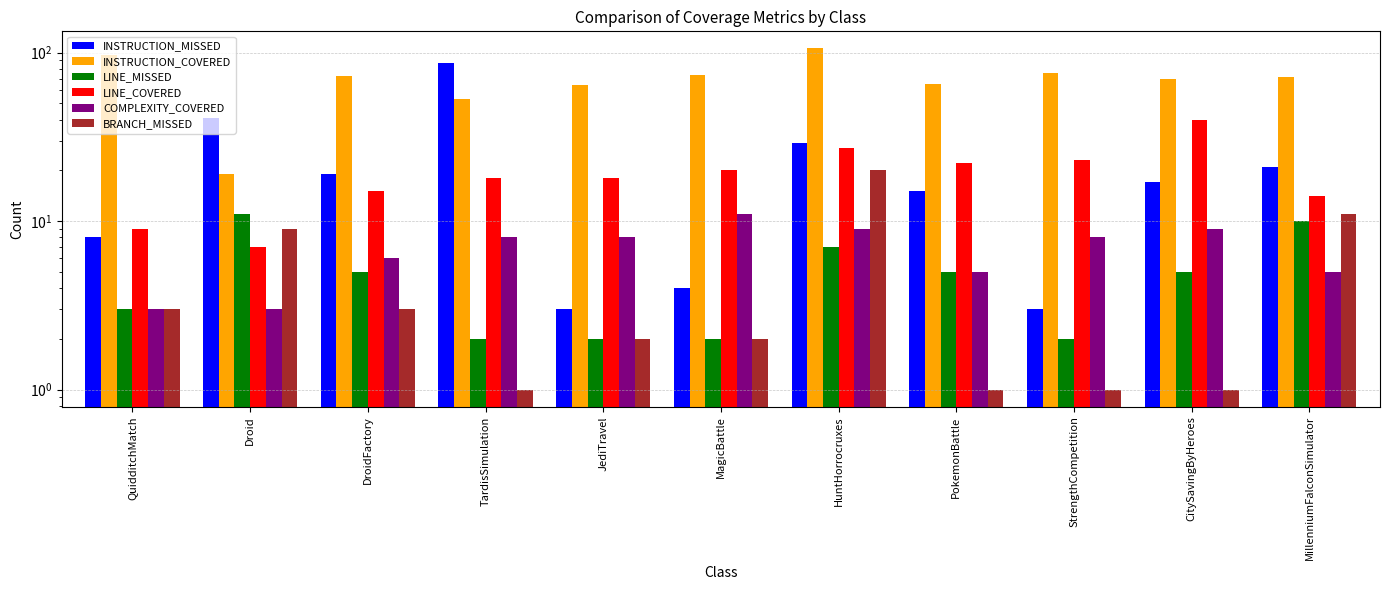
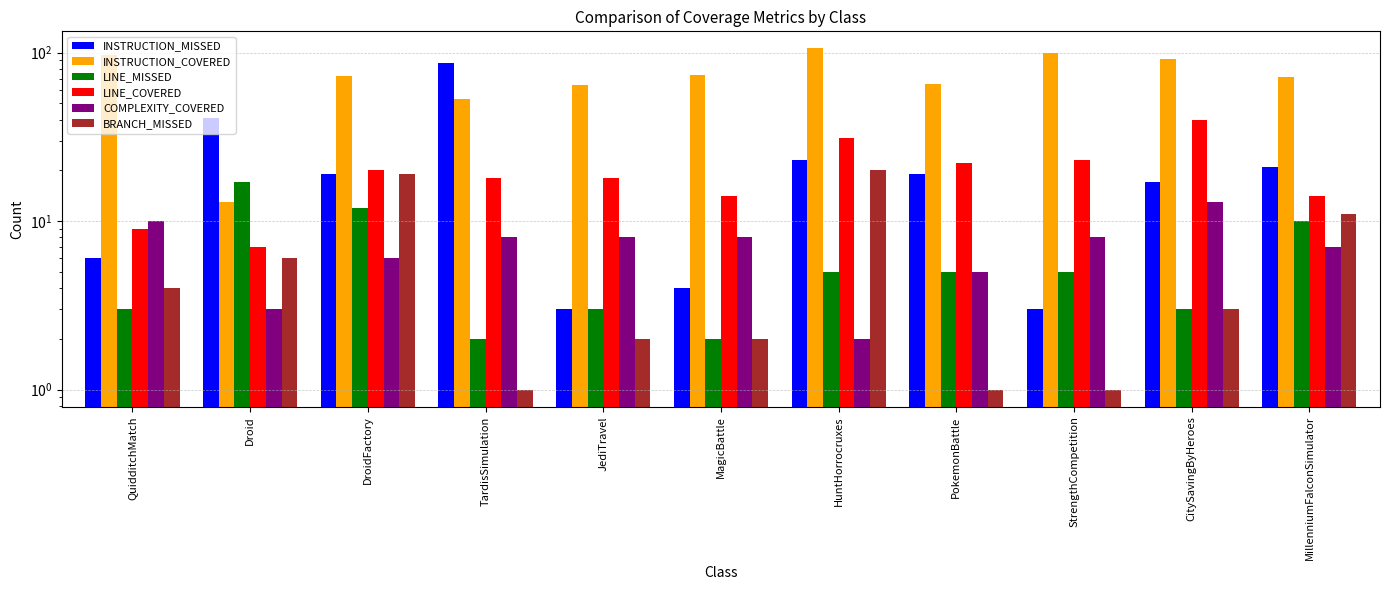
  {
    "INSTRUCTION_MISSED": {
-     "QuidditchMatch": 8,
+     "QuidditchMatch": 6,
      "DroidFactory": 19,
      "TardisSimulation": 90,
      "JediTravel": 3,
      "MagicBattle": 4,
-     "HuntHorrocruxes": 29,
-     "PokemonBattle": 15,
+     "HuntHorrocruxes": 23,
+     "PokemonBattle": 19,
      "StrengthCompetition": 3,
      "CitySavingByHeroes": 17,
      "MillenniumFalconSimulator": 21
    },
    "INSTRUCTION_COVERED": {
-     "Droid": 19,
+     "Droid": 13,
      "DroidFactory": 73,
      "TardisSimulation": 53,
      "JediTravel": 64,
      "MagicBattle": 70,
      "HuntHorrocruxes": 110,
      "PokemonBattle": 65,
-     "StrengthCompetition": 80,
-     "CitySavingByHeroes": 70,
+     "StrengthCompetition": 100,
+     "CitySavingByHeroes": 90,
      "MillenniumFalconSimulator": 72
    },
    "LINE_MISSED": {
      "QuidditchMatch": 3,
-     "Droid": 11,
-     "DroidFactory": 5,
+     "Droid": 17,
+     "DroidFactory": 12,
      "TardisSimulation": 2,
-     "JediTravel": 2,
+     "JediTravel": 3,
      "MagicBattle": 2,
-     "HuntHorrocruxes": 7,
+     "HuntHorrocruxes": 5,
      "PokemonBattle": 5,
-     "StrengthCompetition": 2,
-     "CitySavingByHeroes": 5,
+     "StrengthCompetition": 5,
+     "CitySavingByHeroes": 3,
      "MillenniumFalconSimulator": 10
    },
    "LINE_COVERED": {
      "QuidditchMatch": 9,
      "Droid": 7,
-     "DroidFactory": 15,
+     "DroidFactory": 20,
      "TardisSimulation": 18,
      "JediTravel": 18,
-     "MagicBattle": 20,
-     "HuntHorrocruxes": 27,
+     "MagicBattle": 14,
+     "HuntHorrocruxes": 31,
      "PokemonBattle": 22,
      "StrengthCompetition": 23,
      "CitySavingByHeroes": 40,
      "MillenniumFalconSimulator": 14
    },
    "COMPLEXITY_COVERED": {
-     "QuidditchMatch": 3,
+     "QuidditchMatch": 10,
      "Droid": 3,
      "DroidFactory": 6,
      "TardisSimulation": 8,
      "JediTravel": 8,
-     "MagicBattle": 11,
-     "HuntHorrocruxes": 9,
+     "MagicBattle": 8,
+     "HuntHorrocruxes": 2,
      "PokemonBattle": 5,
      "StrengthCompetition": 8,
-     "CitySavingByHeroes": 9,
-     "MillenniumFalconSimulator": 5
+     "CitySavingByHeroes": 13,
+     "MillenniumFalconSimulator": 7
    },
    "BRANCH_MISSED": {
-     "QuidditchMatch": 3,
-     "Droid": 9,
-     "DroidFactory": 3,
+     "QuidditchMatch": 4,
+     "Droid": 6,
+     "DroidFactory": 19,
      "TardisSimulation": 1,
      "JediTravel": 2,
      "MagicBattle": 2,
      "HuntHorrocruxes": 20,
      "PokemonBattle": 1,
      "StrengthCompetition": 1,
-     "CitySavingByHeroes": 1,
+     "CitySavingByHeroes": 3,
      "MillenniumFalconSimulator": 11
    }
  }
